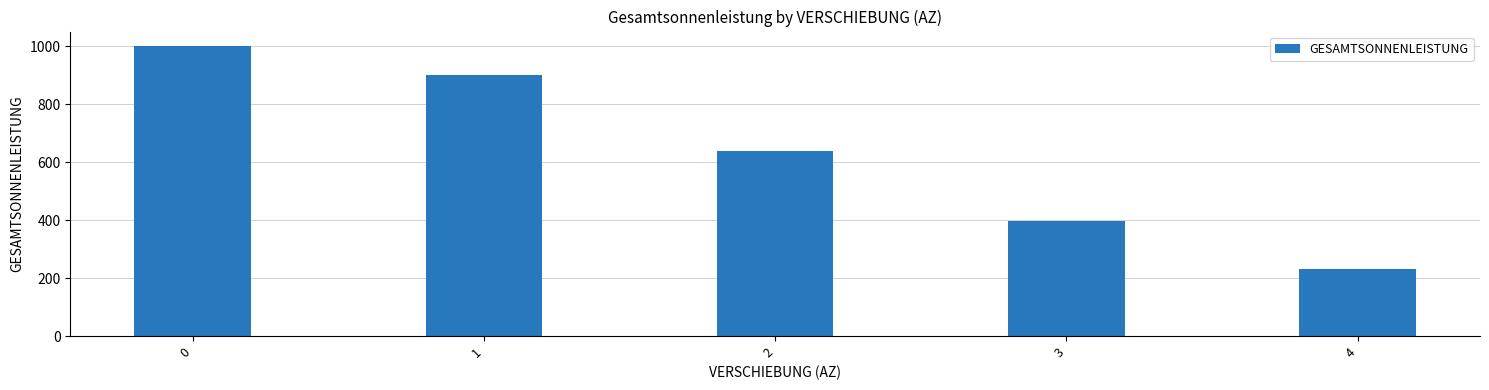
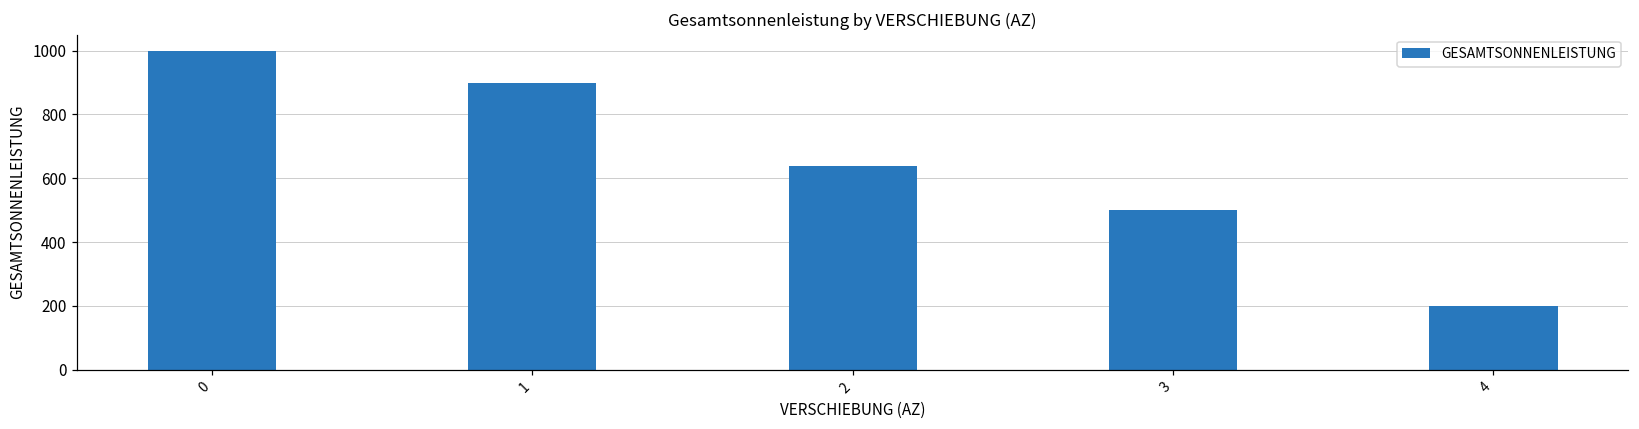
  {
    "0": 1000,
    "1": 900,
    "2": 640,
-   "3": 400,
-   "4": 230
+   "3": 500,
+   "4": 200
  }
